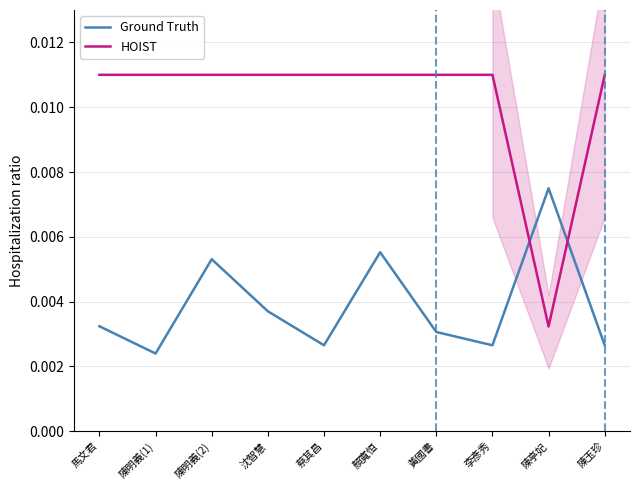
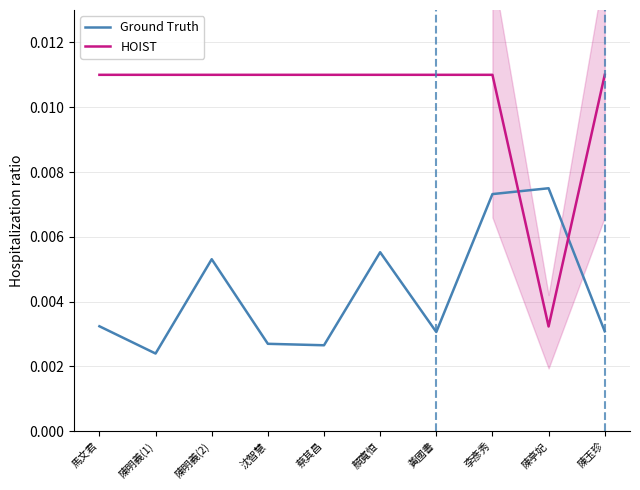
  {
    "Ground Truth": {
      "馬文君": 0.0032,
      "陳明義(1)": 0.0024,
      "陳明義(2)": 0.0053,
-     "沈智慧": 0.0037,
+     "沈智慧": 0.0027,
      "蔡其昌": 0.0027,
      "顏寬恒": 0.0055,
      "黃國書": 0.0031,
-     "李彥秀": 0.0027,
+     "李彥秀": 0.0073,
      "陳亭妃": 0.0075,
-     "陳玉珍": 0.0027
+     "陳玉珍": 0.0031
    }
  }
